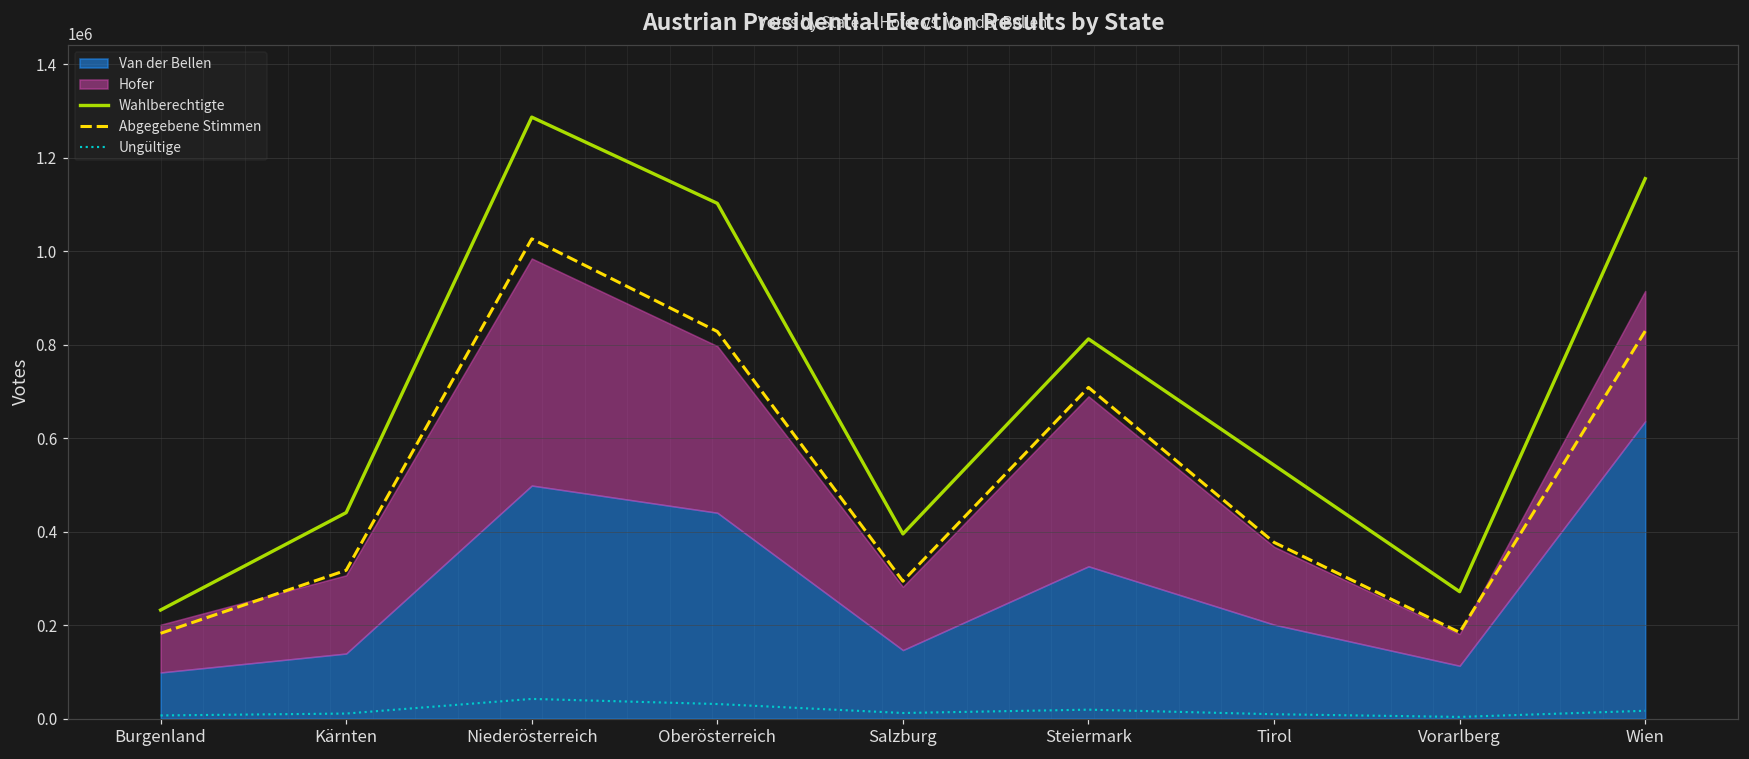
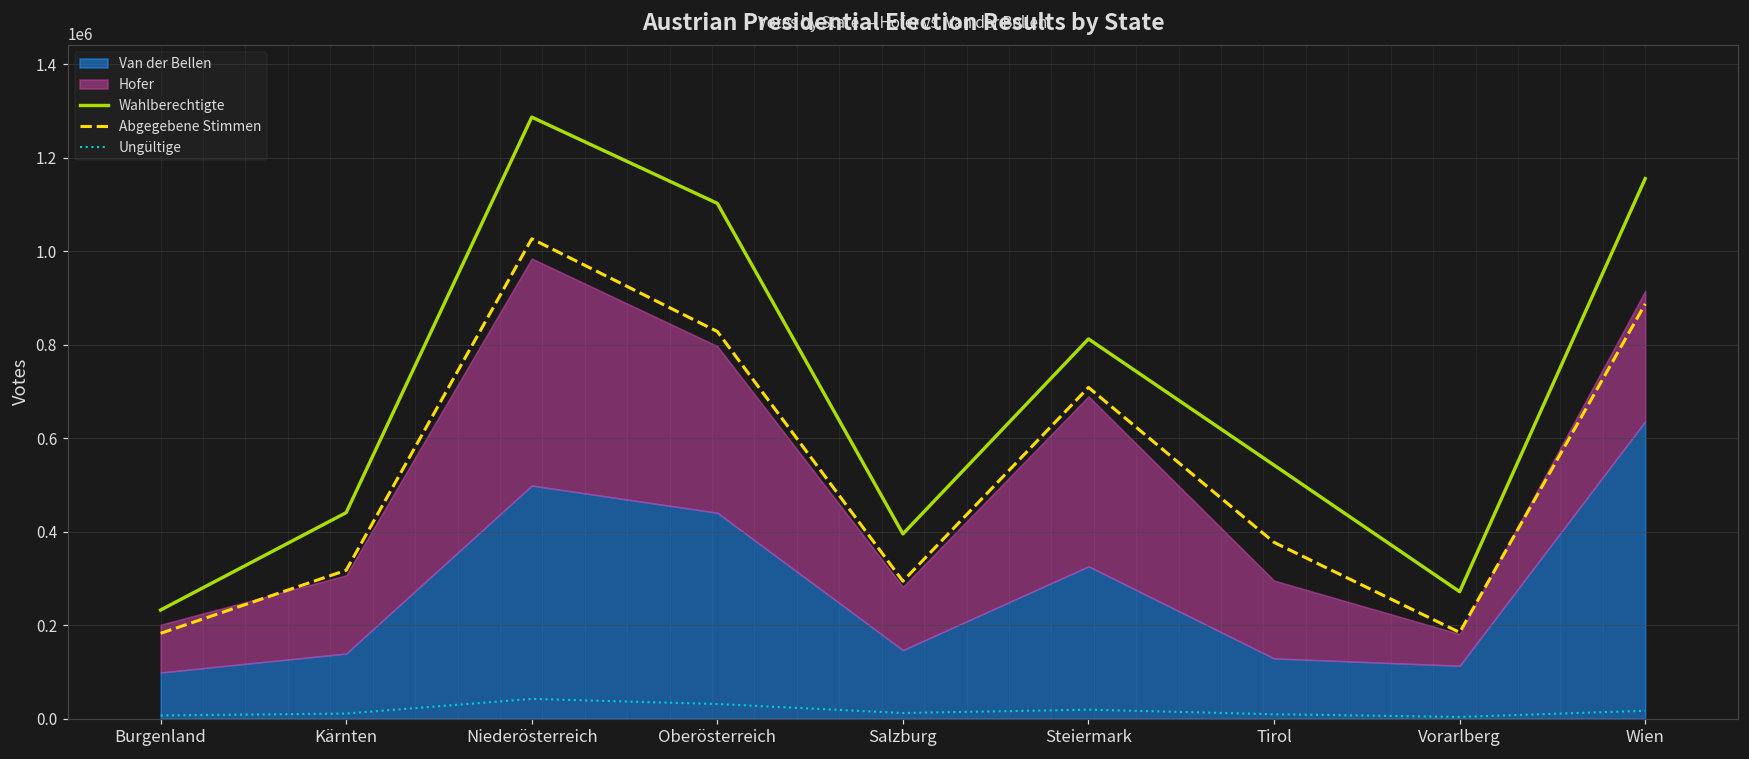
  {
    "Wahlberechtigte": {
      "Burgenland": 230000,
      "Kärnten": 440000,
      "Niederösterreich": 1290000,
      "Oberösterreich": 1100000,
      "Salzburg": 400000,
      "Steiermark": 810000,
      "Tirol": 540000,
      "Vorarlberg": 270000,
      "Wien": 1160000
    },
    "Van der Bellen": {
      "Burgenland": 100000,
      "Kärnten": 140000,
      "Niederösterreich": 500000,
      "Oberösterreich": 440000,
      "Salzburg": 150000,
      "Steiermark": 330000,
-     "Tirol": 200000,
+     "Tirol": 130000,
      "Vorarlberg": 110000,
      "Wien": 640000
    },
    "Abgegebene Stimmen": {
      "Burgenland": 180000,
      "Kärnten": 320000,
      "Niederösterreich": 1030000,
      "Oberösterreich": 830000,
      "Salzburg": 290000,
      "Steiermark": 710000,
      "Tirol": 380000,
-     "Wien": 830000
+     "Wien": 890000
    },
    "Hofer": {
      "Burgenland": 100000,
      "Kärnten": 170000,
      "Niederösterreich": 490000,
      "Oberösterreich": 360000,
      "Salzburg": 140000,
      "Steiermark": 360000,
      "Tirol": 170000,
      "Wien": 280000
    },
    "Ungültige": {
      "Burgenland": 10000,
      "Kärnten": 10000,
      "Niederösterreich": 40000,
      "Oberösterreich": 30000,
      "Salzburg": 10000,
      "Steiermark": 20000,
      "Tirol": 10000,
      "Vorarlberg": 0,
      "Wien": 20000
    }
  }
